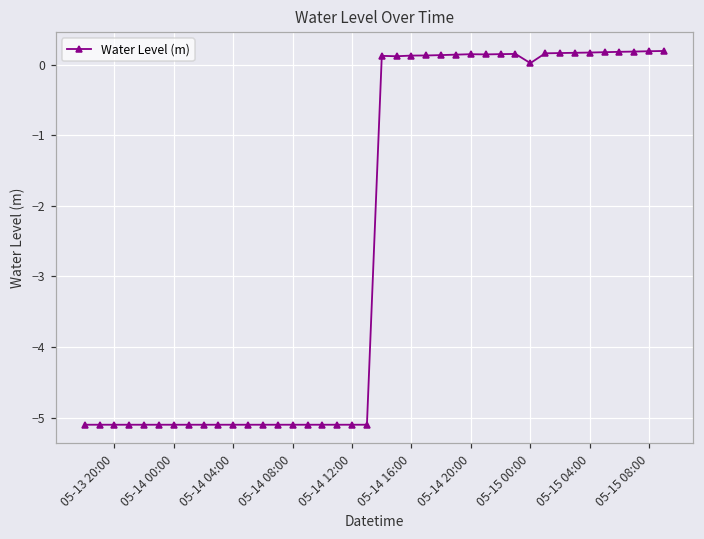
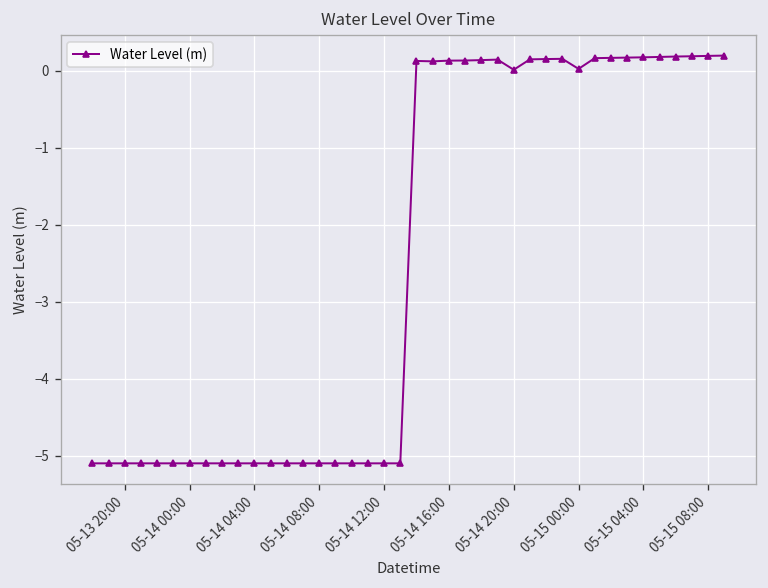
  {
    "05-13 20:00": -5.1,
    "05-14 00:00": -5.1,
    "05-14 04:00": -5.1,
    "05-14 08:00": -5.1,
    "05-14 12:00": -5.1,
    "05-14 16:00": 0.1,
-   "05-14 20:00": 0.2,
+   "05-14 20:00": 0.0,
    "05-15 00:00": 0.0,
    "05-15 04:00": 0.2,
    "05-15 08:00": 0.2
  }
